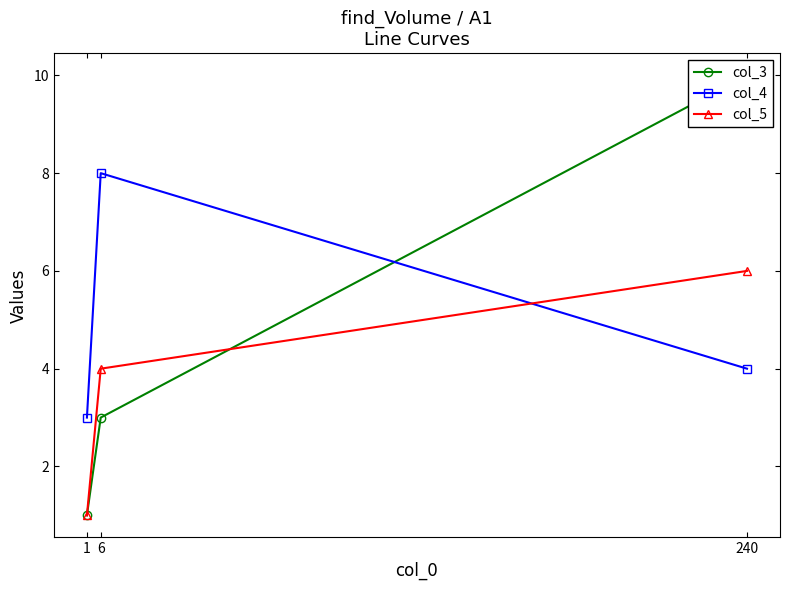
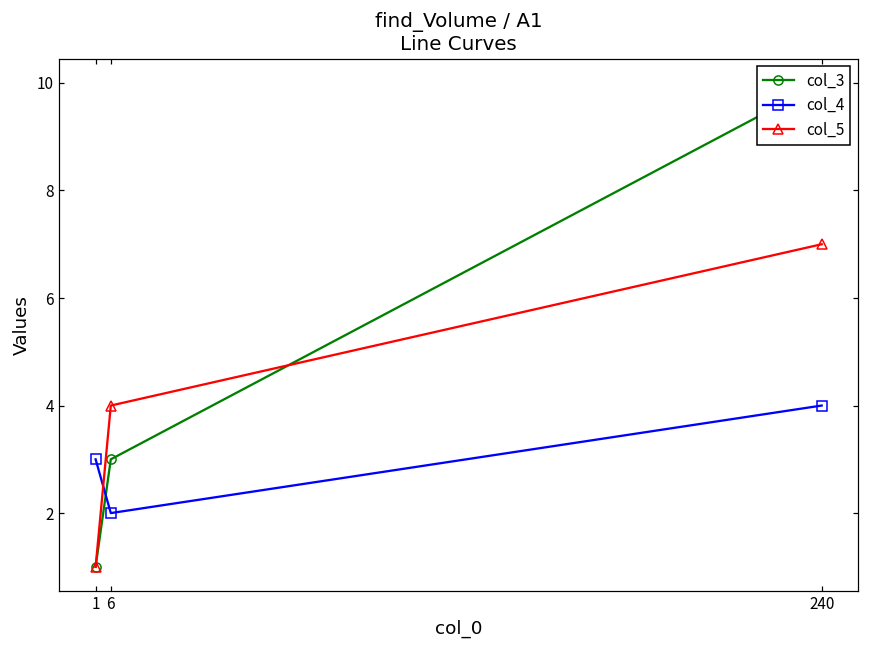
  {
    "col_3": {
      "6": 3
    },
    "col_4": {
      "1": 3,
-     "6": 8,
+     "6": 2,
      "240": 4
    },
    "col_5": {
      "6": 4,
-     "240": 6
+     "240": 7
    }
  }
